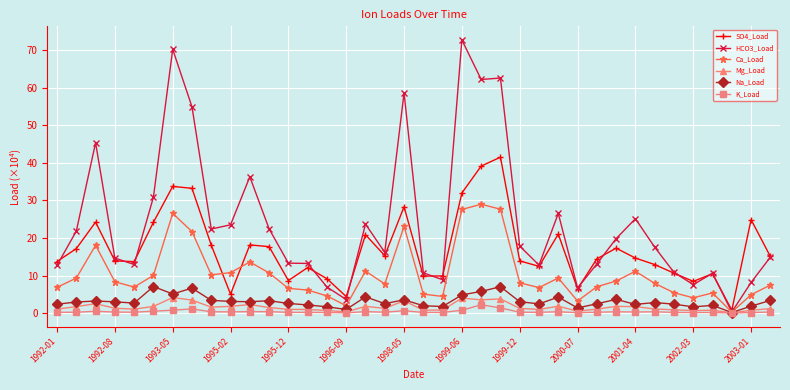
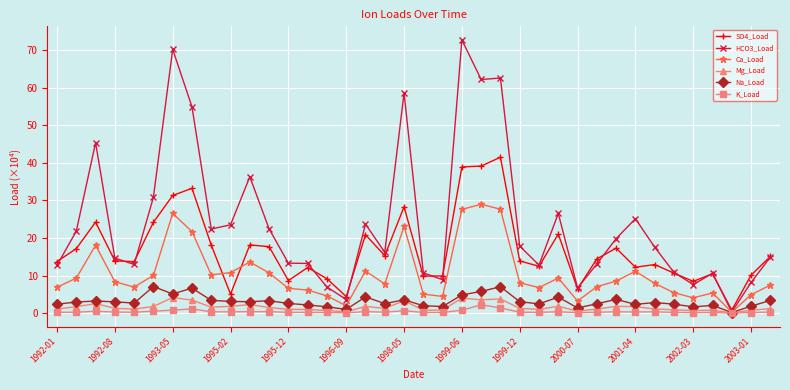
  {
    "SO4_Load": {
      "1992-01": 14,
      "1992-08": 14,
-     "1993-05": 34,
+     "1993-05": 31,
      "1995-02": 5,
      "1995-12": 9,
      "1996-09": 4,
      "1998-05": 28,
-     "1999-06": 32,
+     "1999-06": 39,
      "1999-12": 14,
-     "2001-04": 15,
+     "2001-04": 12,
      "2002-03": 8,
-     "2003-01": 25
+     "2003-01": 10
    }
  }
